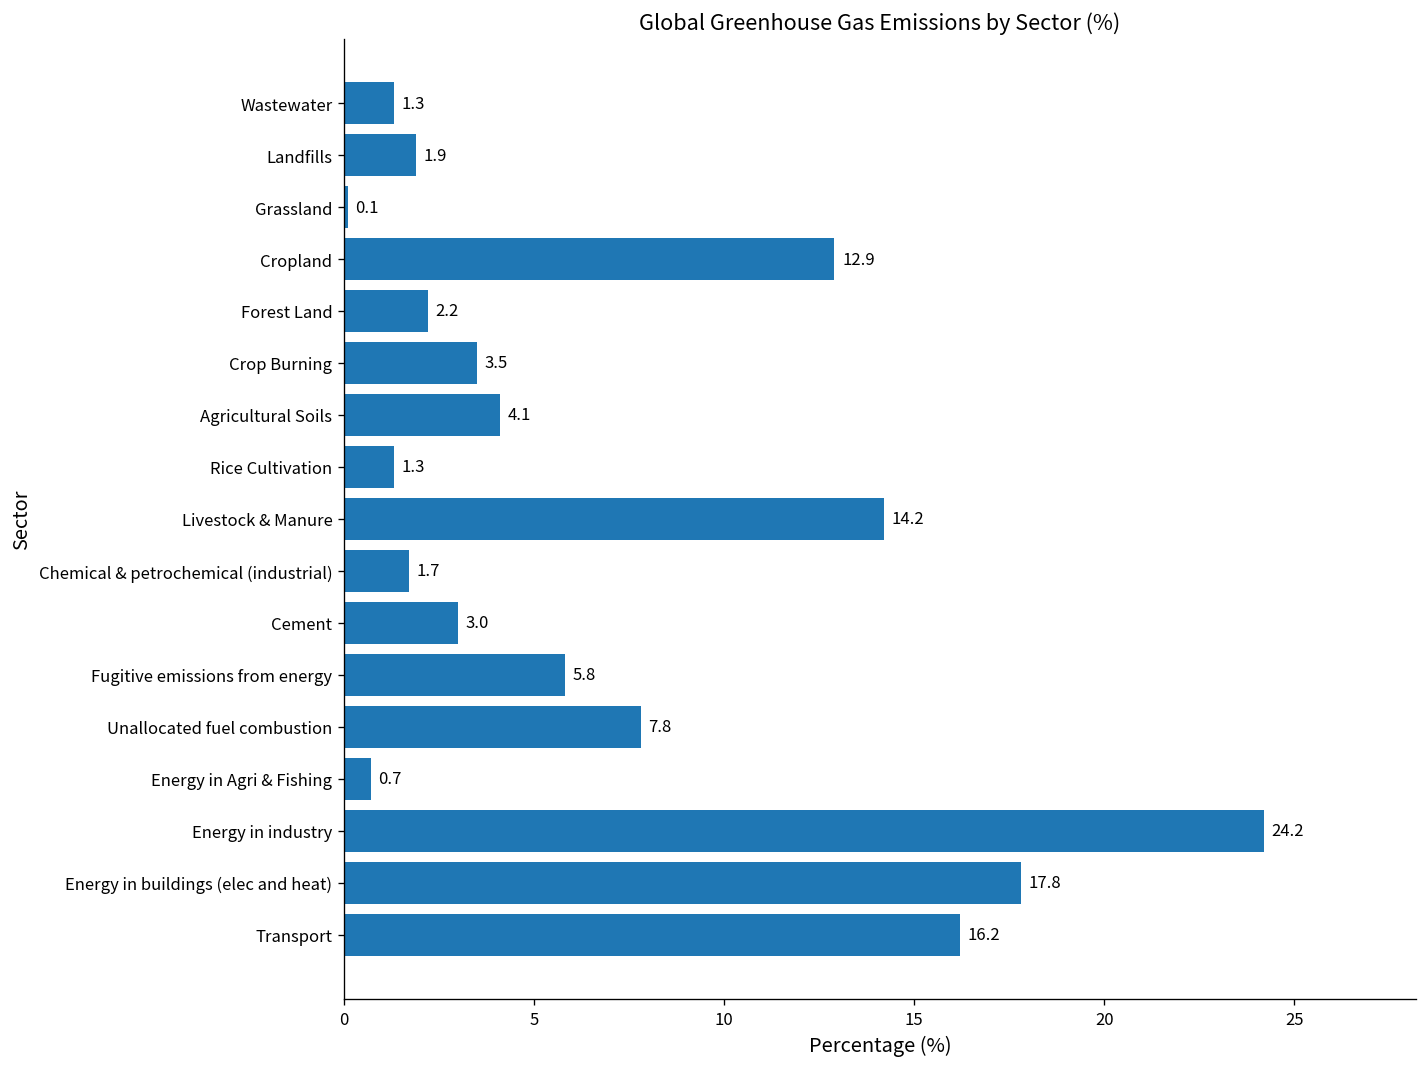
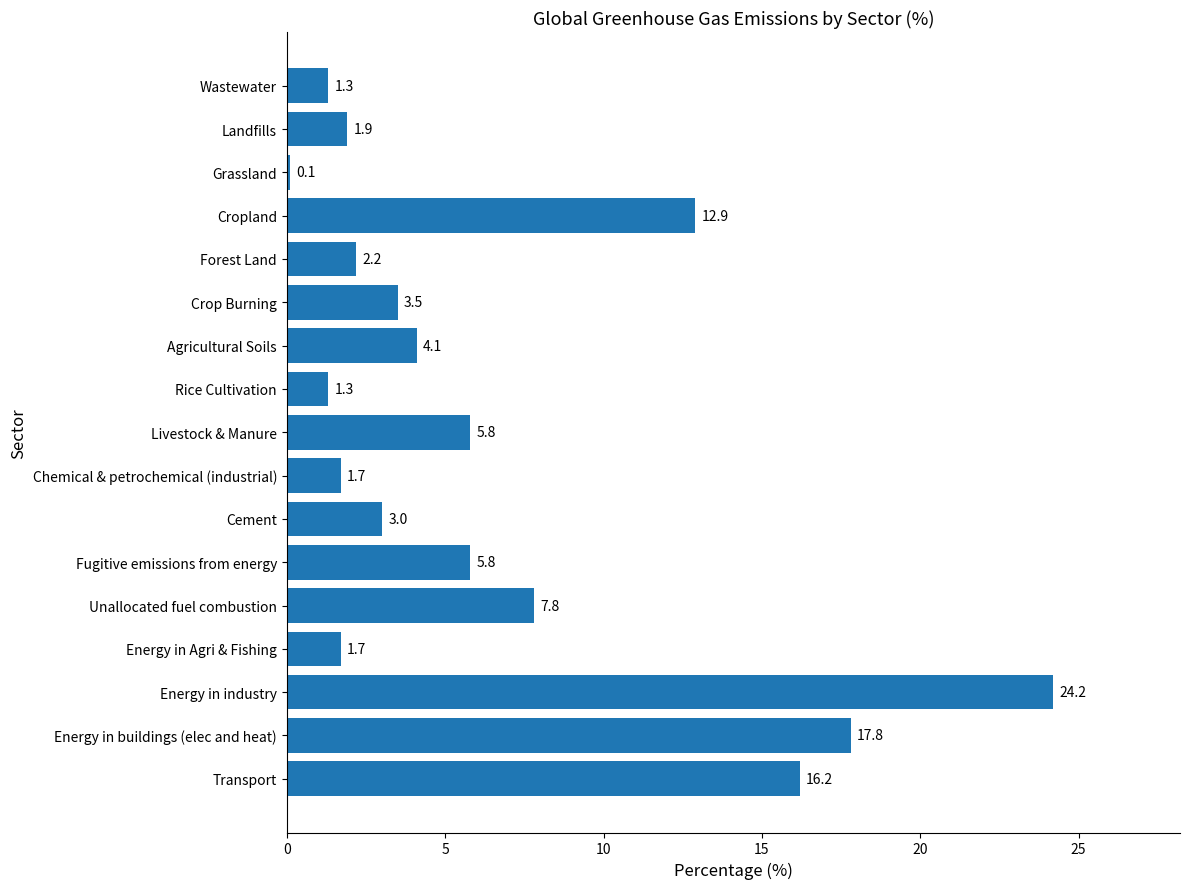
  {
    "Wastewater": 1.3,
    "Landfills": 1.9,
    "Grassland": 0.1,
    "Cropland": 12.9,
    "Forest Land": 2.2,
    "Crop Burning": 3.5,
    "Agricultural Soils": 4.1,
    "Rice Cultivation": 1.3,
-   "Livestock & Manure": 14.2,
+   "Livestock & Manure": 5.8,
    "Chemical & petrochemical (industrial)": 1.7,
    "Cement": 3.0,
    "Fugitive emissions from energy": 5.8,
    "Unallocated fuel combustion": 7.8,
-   "Energy in Agri & Fishing": 0.7,
+   "Energy in Agri & Fishing": 1.7,
    "Energy in industry": 24.2,
    "Energy in buildings (elec and heat)": 17.8,
    "Transport": 16.2
  }
